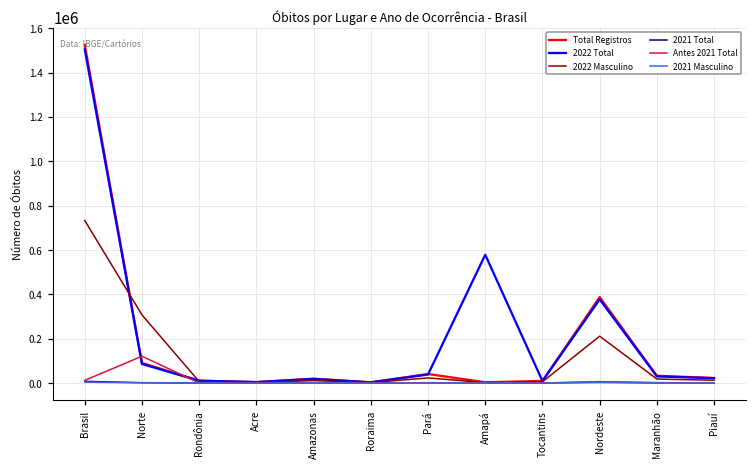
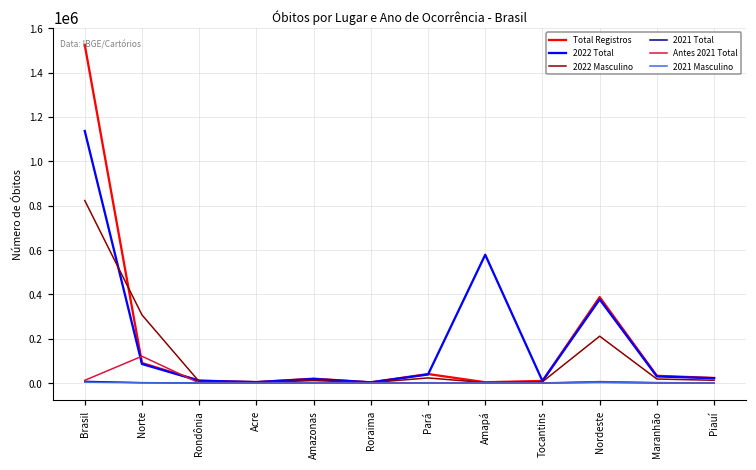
  {
    "Total Registros": {
      "Brasil": 1520000
    },
    "2022 Total": {
-     "Brasil": 1500000,
+     "Brasil": 1140000,
      "Amapá": 580000
    },
    "2022 Masculino": {
-     "Brasil": 730000,
+     "Brasil": 820000,
      "Norte": 310000,
      "Pará": 20000,
      "Nordeste": 210000
    },
    "Antes 2021 Total": {
      "Norte": 120000
    }
  }
